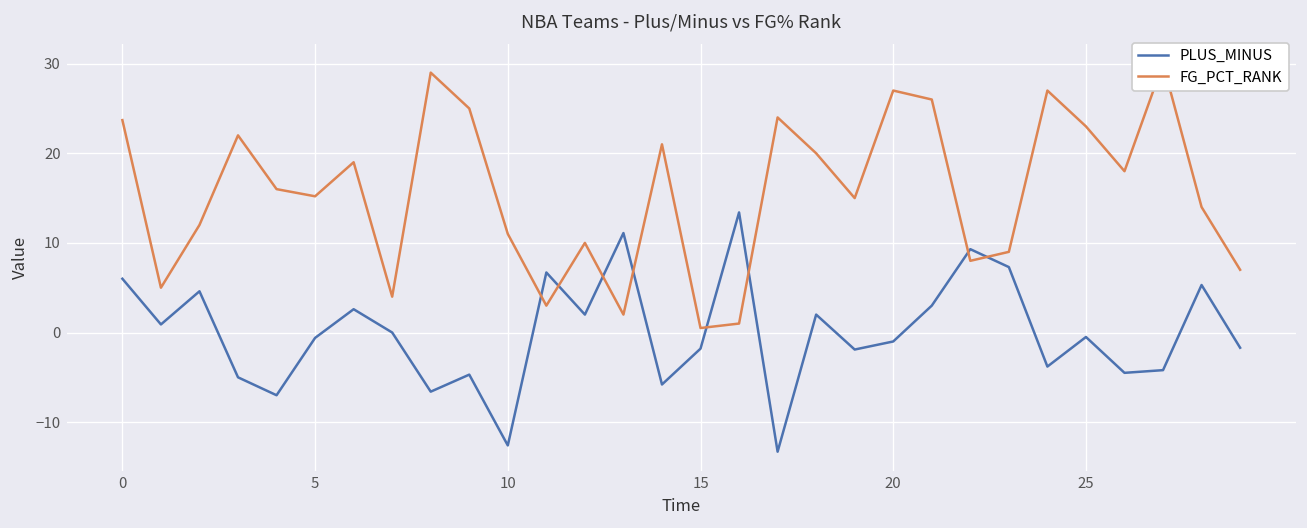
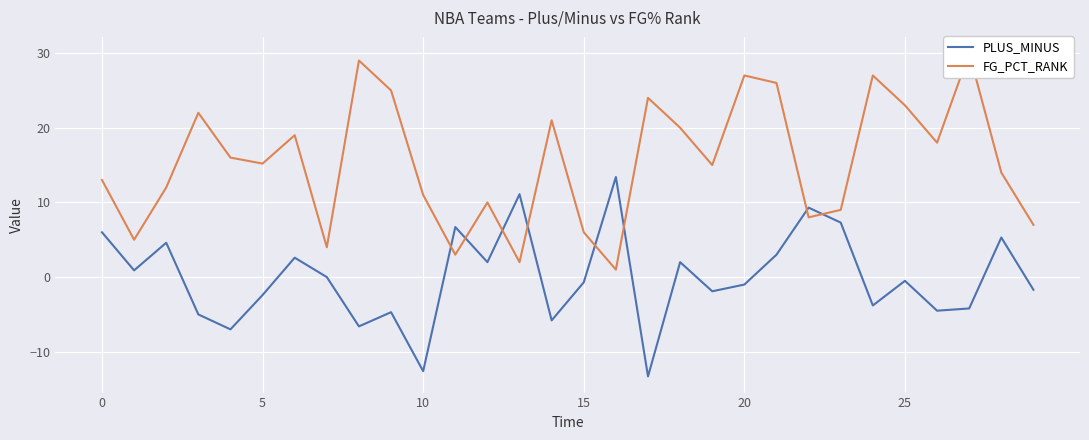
  {
    "PLUS_MINUS": {
      "0": 6,
-     "5": -1,
+     "5": -2,
      "10": -13,
-     "15": -2,
+     "15": -1,
      "20": -1,
      "25": -1
    },
    "FG_PCT_RANK": {
-     "0": 24,
+     "0": 13,
      "5": 15,
      "10": 11,
-     "15": 1,
+     "15": 6,
      "20": 27,
      "25": 23
    }
  }
